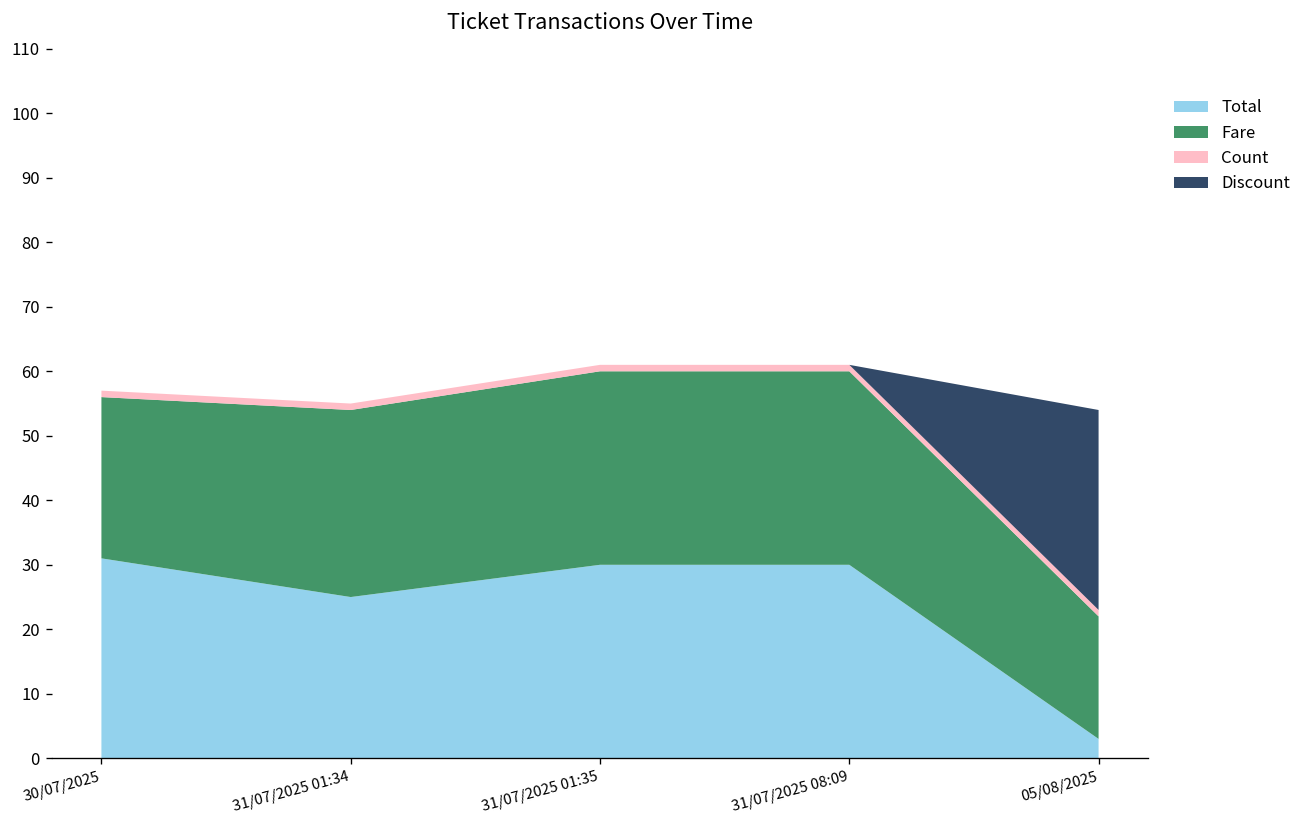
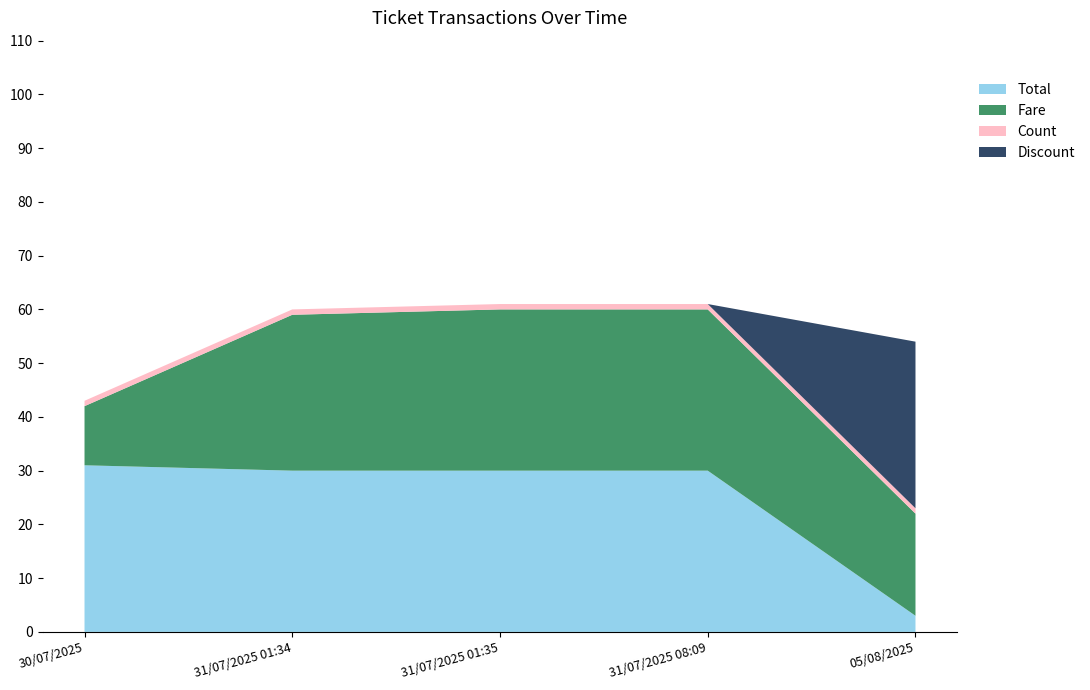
  {
    "Total": {
      "30/07/2025": 31,
-     "31/07/2025 01:34": 25,
+     "31/07/2025 01:34": 30,
      "31/07/2025 01:35": 30,
      "31/07/2025 08:09": 30,
      "05/08/2025": 3
    },
    "Fare": {
-     "30/07/2025": 25,
+     "30/07/2025": 11,
      "31/07/2025 01:34": 29,
      "31/07/2025 01:35": 30,
      "31/07/2025 08:09": 30,
      "05/08/2025": 19
    },
    "Count": {
      "05/08/2025": 1
    },
    "Discount": {
      "05/08/2025": 31
    }
  }
